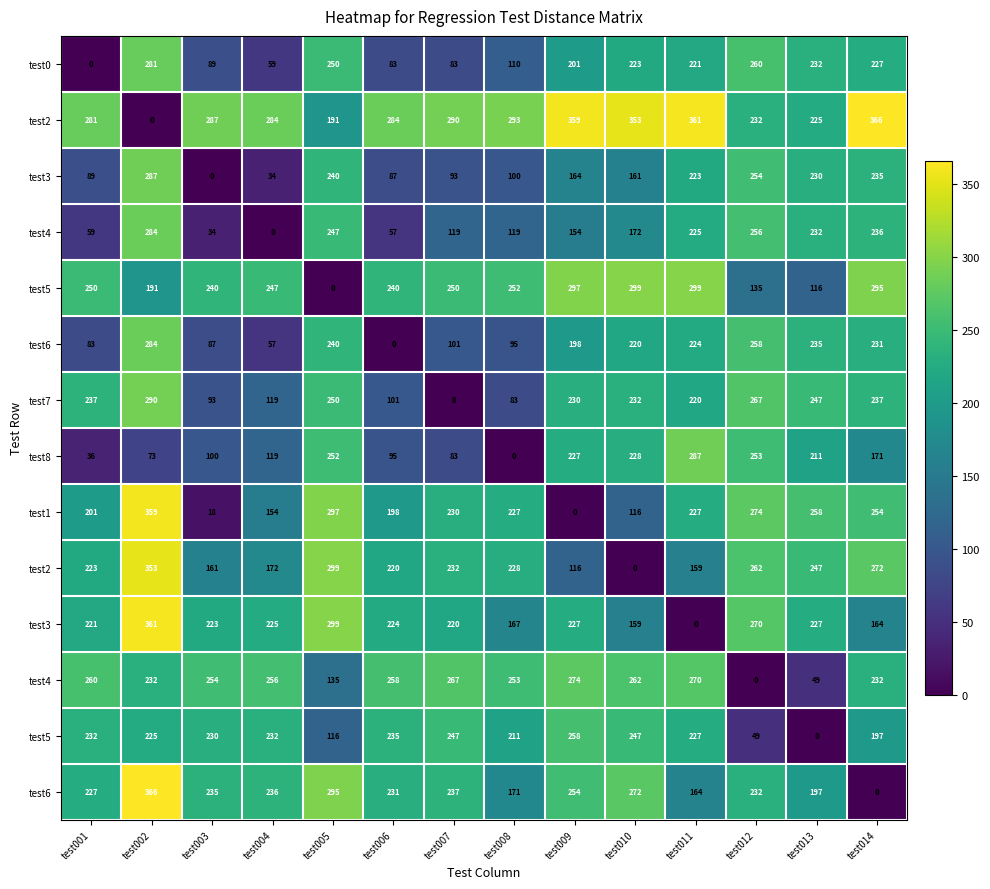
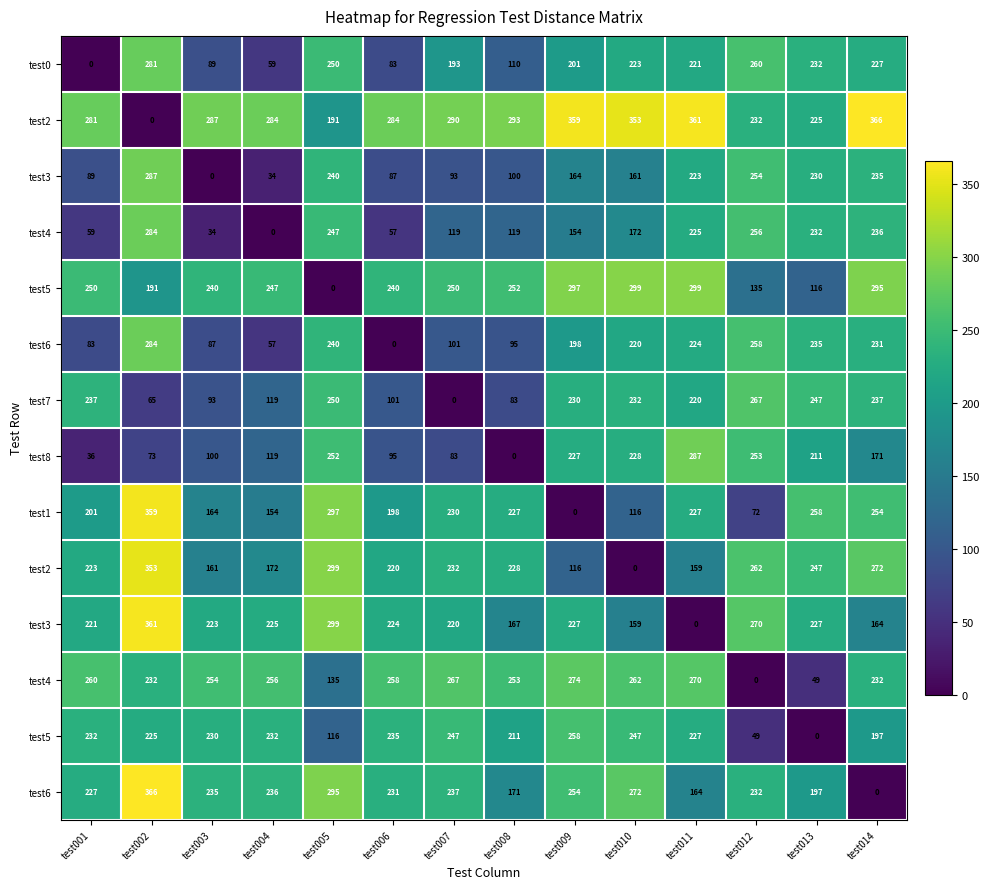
  {
    "test0": {
      "test001": 0,
      "test002": 281,
      "test003": 89,
      "test004": 59,
      "test005": 250,
      "test006": 83,
-     "test007": 83,
+     "test007": 193,
      "test008": 110,
      "test009": 201,
      "test010": 223,
      "test011": 221,
      "test012": 260,
      "test013": 232,
      "test014": 227
    },
    "test7": {
      "test001": 237,
-     "test002": 290,
+     "test002": 65,
      "test003": 93,
      "test004": 119,
      "test005": 250,
      "test006": 101,
      "test007": 0,
      "test008": 83,
      "test009": 230,
      "test010": 232,
      "test011": 220,
      "test012": 267,
      "test013": 247,
      "test014": 237
    },
    "test8": {
      "test001": 36,
      "test002": 73,
      "test003": 100,
      "test004": 119,
      "test005": 252,
      "test006": 95,
      "test007": 83,
      "test008": 0,
      "test009": 227,
      "test010": 228,
      "test011": 287,
      "test012": 253,
      "test013": 211,
      "test014": 171
    },
    "test1": {
      "test001": 201,
      "test002": 359,
-     "test003": 18,
+     "test003": 164,
      "test004": 154,
      "test005": 297,
      "test006": 198,
      "test007": 230,
      "test008": 227,
      "test009": 0,
      "test010": 116,
      "test011": 227,
-     "test012": 274,
+     "test012": 72,
      "test013": 258,
      "test014": 254
    }
  }
